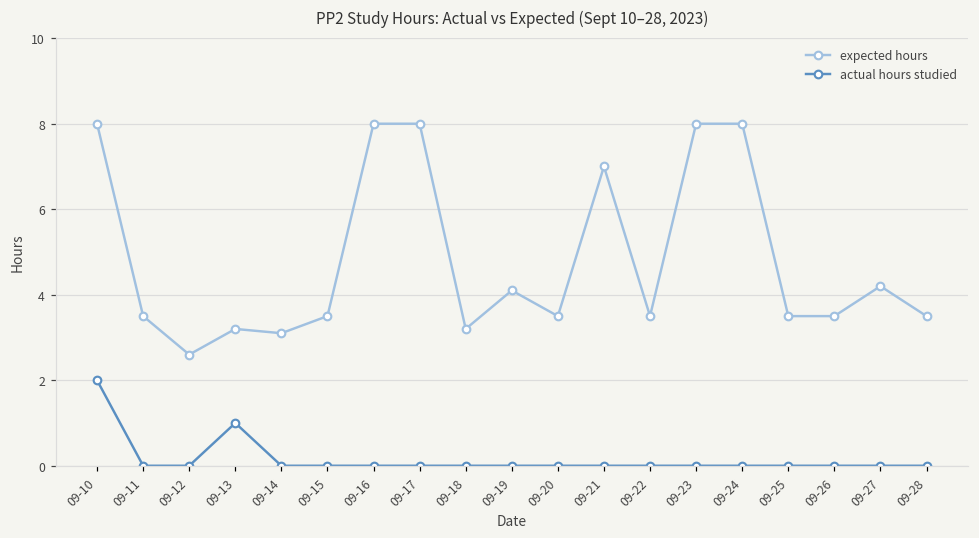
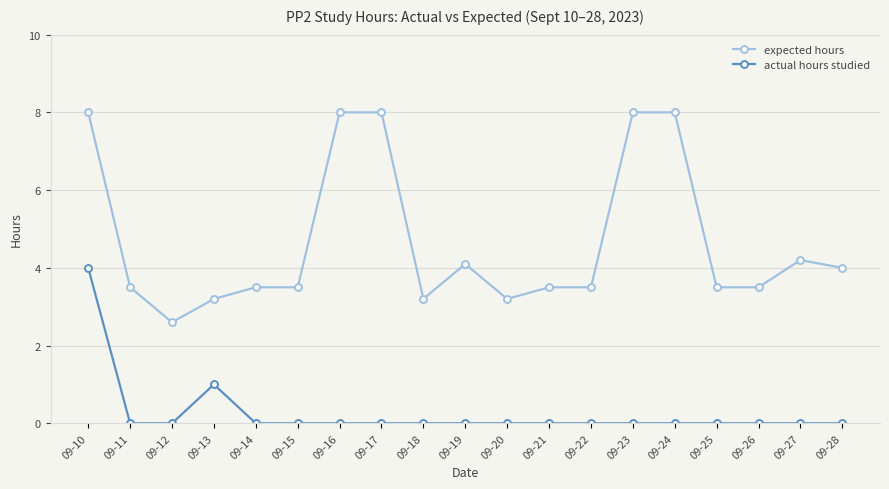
  {
    "expected hours": {
      "09-10": 8.0,
      "09-11": 3.5,
      "09-12": 2.6,
      "09-13": 3.2,
-     "09-14": 3.1,
+     "09-14": 3.5,
      "09-15": 3.5,
      "09-16": 8.0,
      "09-17": 8.0,
      "09-18": 3.2,
      "09-19": 4.1,
-     "09-20": 3.5,
-     "09-21": 7.0,
+     "09-20": 3.2,
+     "09-21": 3.5,
      "09-22": 3.5,
      "09-23": 8.0,
      "09-24": 8.0,
      "09-25": 3.5,
      "09-26": 3.5,
      "09-27": 4.2,
-     "09-28": 3.5
+     "09-28": 4.0
    },
    "actual hours studied": {
-     "09-10": 2,
+     "09-10": 4,
      "09-11": 0,
      "09-12": 0,
      "09-13": 1,
      "09-14": 0,
      "09-15": 0,
      "09-16": 0,
      "09-17": 0,
      "09-18": 0,
      "09-19": 0,
      "09-20": 0,
      "09-21": 0,
      "09-22": 0,
      "09-23": 0,
      "09-24": 0,
      "09-25": 0,
      "09-26": 0,
      "09-27": 0,
      "09-28": 0
    }
  }
